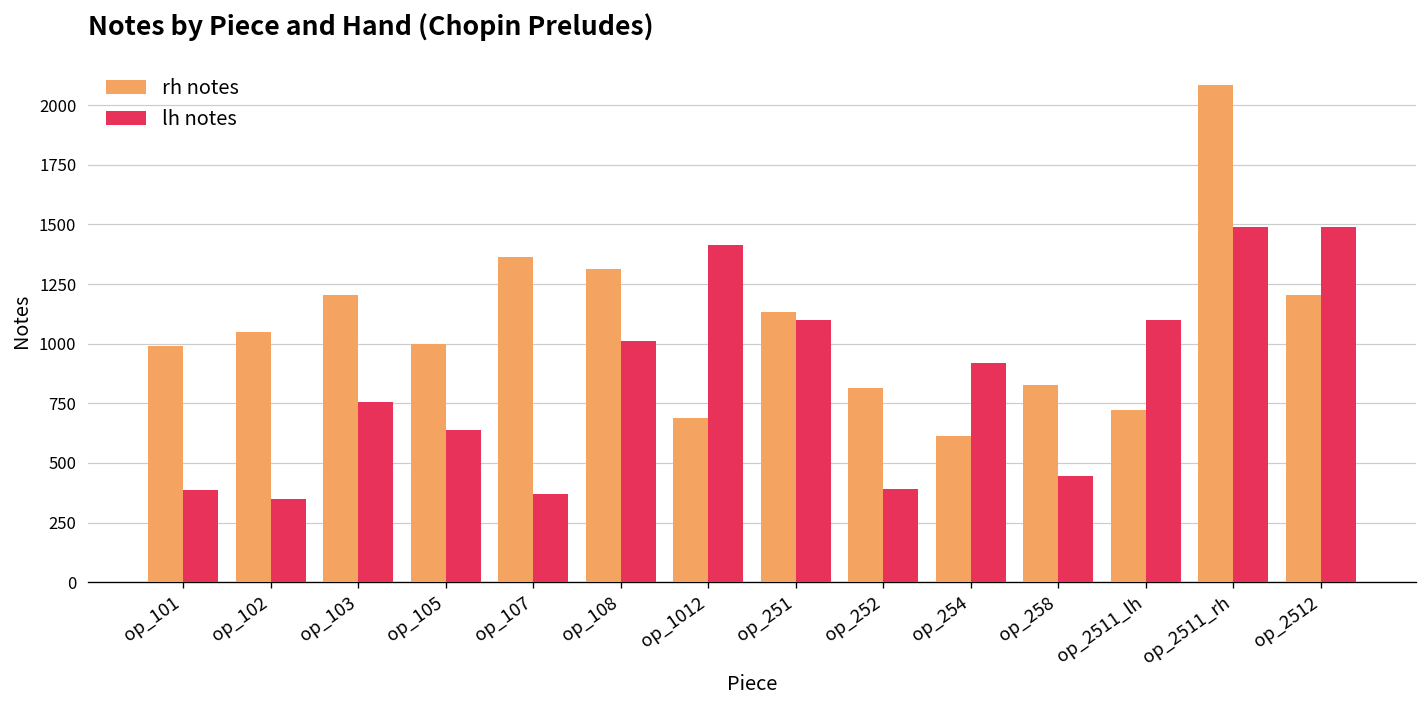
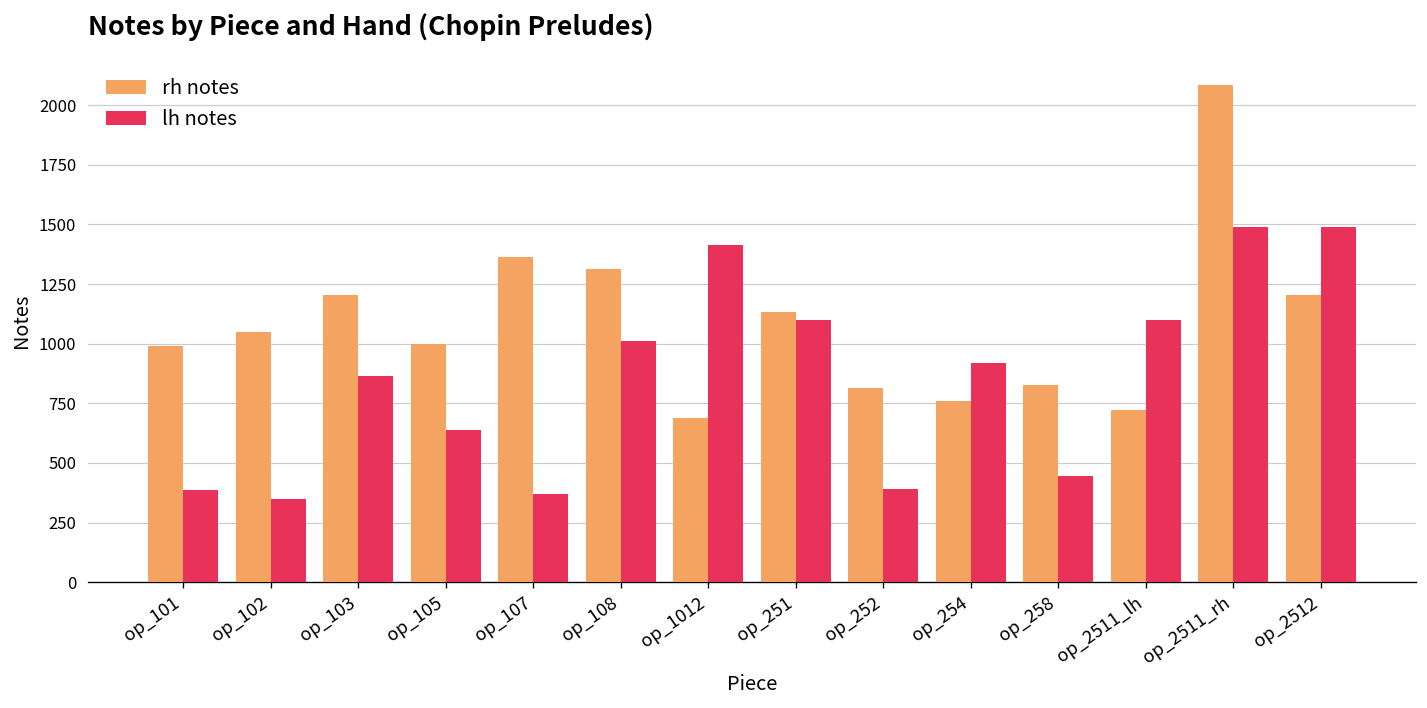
  {
    "rh notes": {
      "op_101": 990,
      "op_102": 1050,
      "op_103": 1210,
      "op_105": 1000,
      "op_107": 1360,
      "op_108": 1310,
      "op_1012": 690,
      "op_251": 1130,
      "op_252": 820,
-     "op_254": 620,
+     "op_254": 760,
      "op_258": 830,
      "op_2511_lh": 720,
      "op_2511_rh": 2090,
      "op_2512": 1200
    },
    "lh notes": {
      "op_101": 390,
      "op_102": 350,
-     "op_103": 760,
+     "op_103": 860,
      "op_105": 640,
      "op_107": 370,
      "op_108": 1010,
      "op_1012": 1410,
      "op_251": 1100,
      "op_252": 390,
      "op_254": 920,
      "op_258": 450,
      "op_2511_lh": 1100,
      "op_2511_rh": 1490,
      "op_2512": 1490
    }
  }
